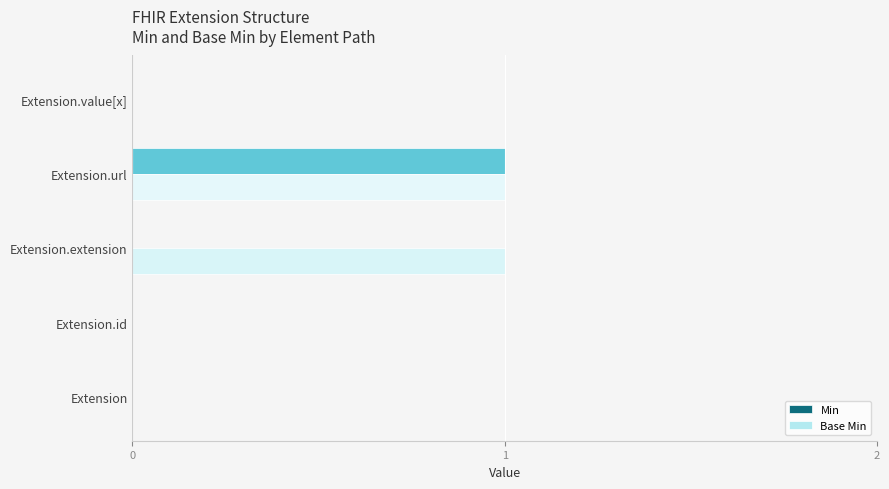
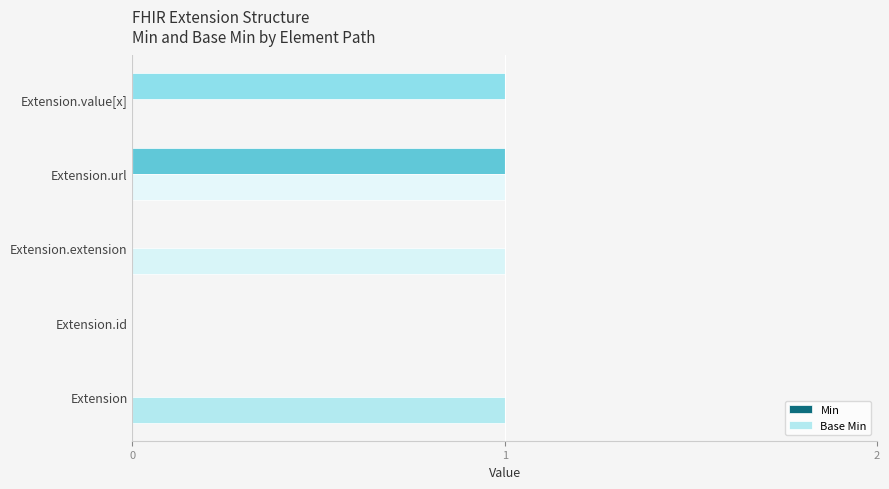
  {
    "Min": {
-     "Extension.value[x]": 0,
+     "Extension.value[x]": 1,
      "Extension.url": 1,
      "Extension.extension": 0,
      "Extension.id": 0,
      "Extension": 0
    },
    "Base Min": {
      "Extension.value[x]": 0,
      "Extension.url": 1,
      "Extension.extension": 1,
      "Extension.id": 0,
-     "Extension": 0
+     "Extension": 1
    }
  }
